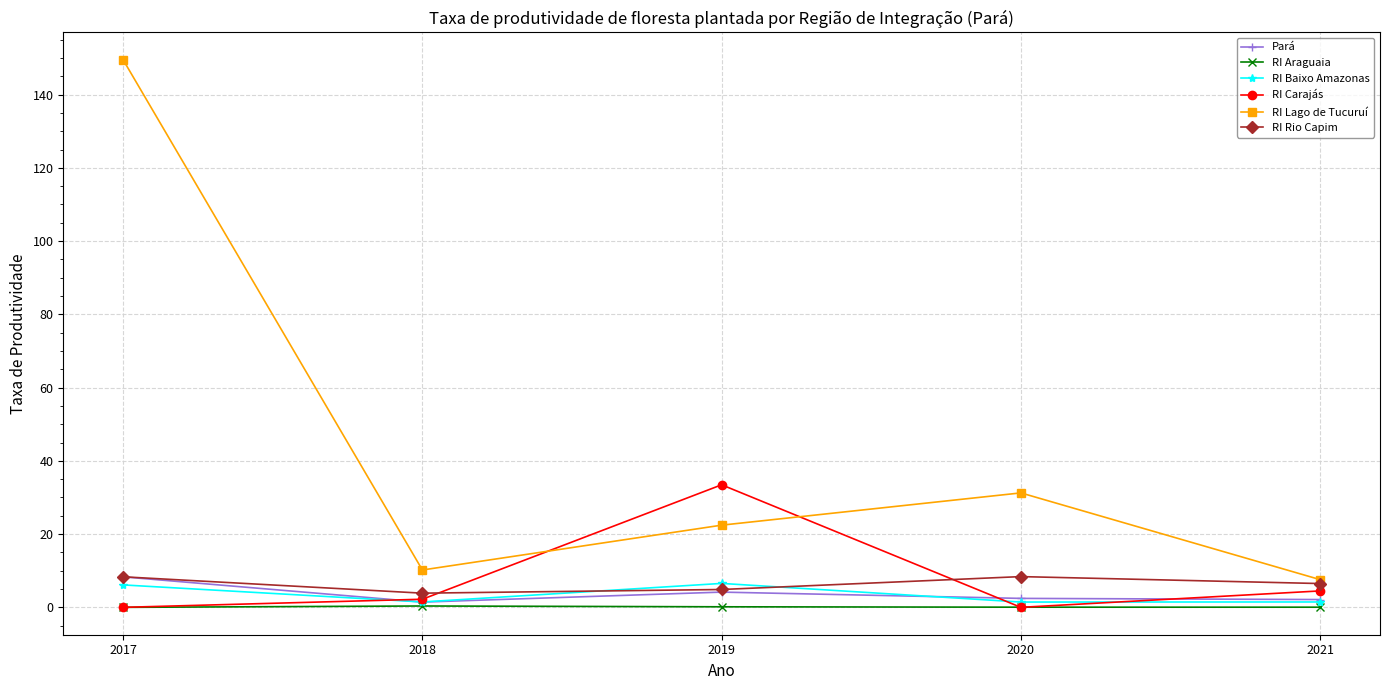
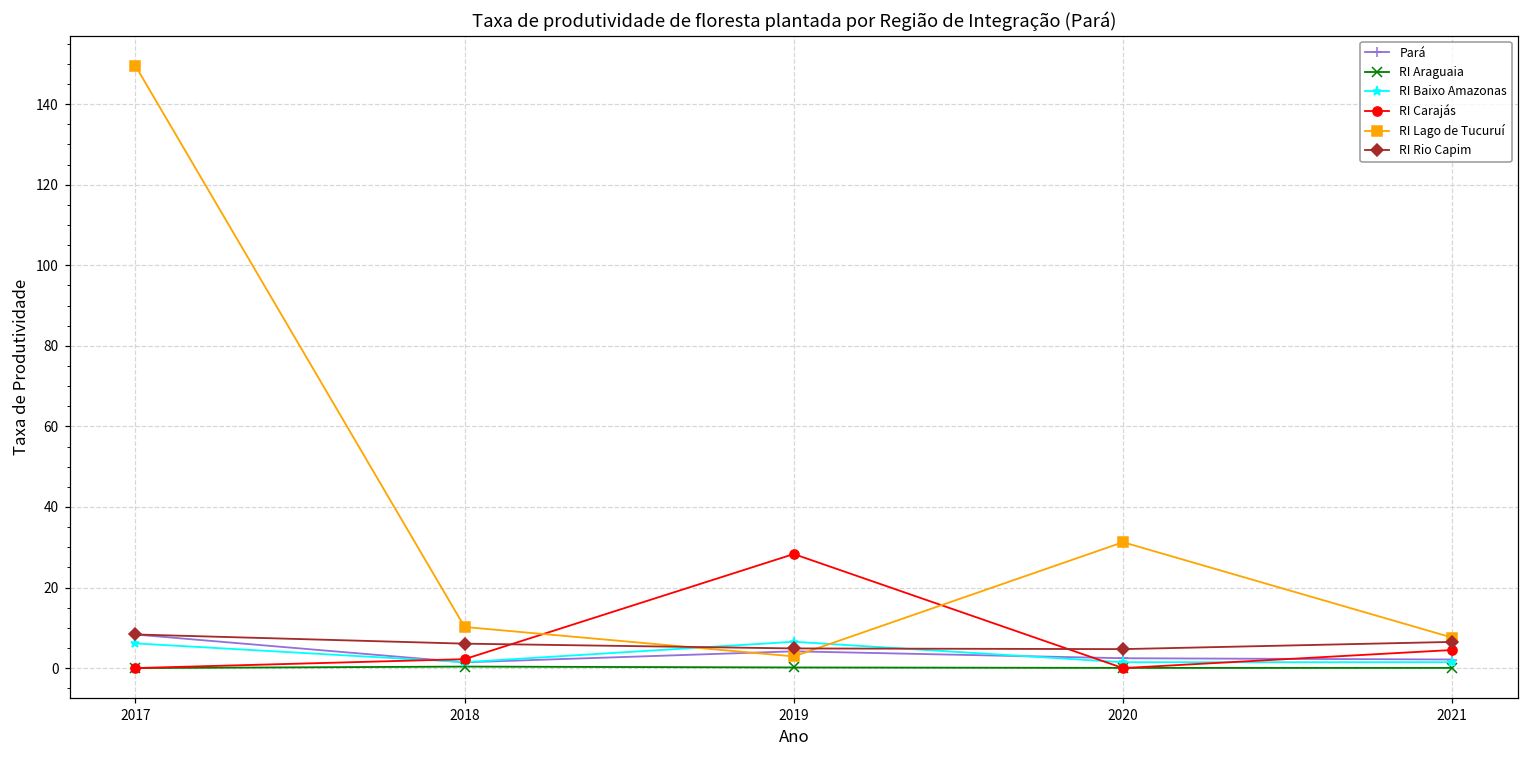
  {
    "Pará": {
      "2019": 4,
      "2020": 2
    },
    "RI Araguaia": {
      "2018": 0,
      "2019": 0,
      "2021": 0
    },
    "RI Baixo Amazonas": {
      "2017": 6,
      "2019": 7,
      "2020": 1
    },
    "RI Carajás": {
      "2018": 2,
-     "2019": 33,
+     "2019": 28,
      "2021": 4
    },
    "RI Lago de Tucuruí": {
      "2017": 150,
      "2018": 10,
-     "2019": 22,
+     "2019": 3,
      "2020": 31,
      "2021": 8
    },
    "RI Rio Capim": {
-     "2018": 4,
+     "2018": 6,
      "2019": 5,
-     "2020": 8,
+     "2020": 5,
      "2021": 6
    }
  }
